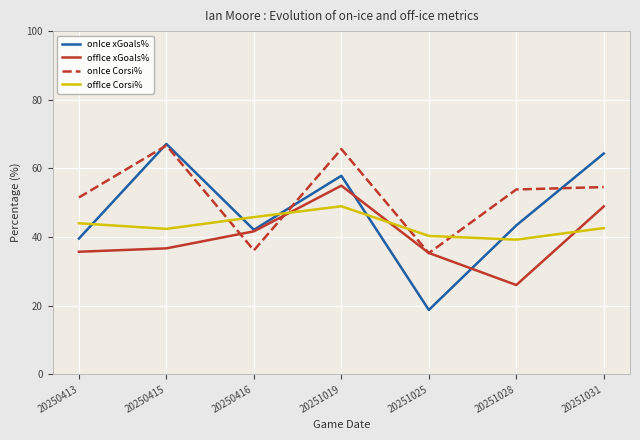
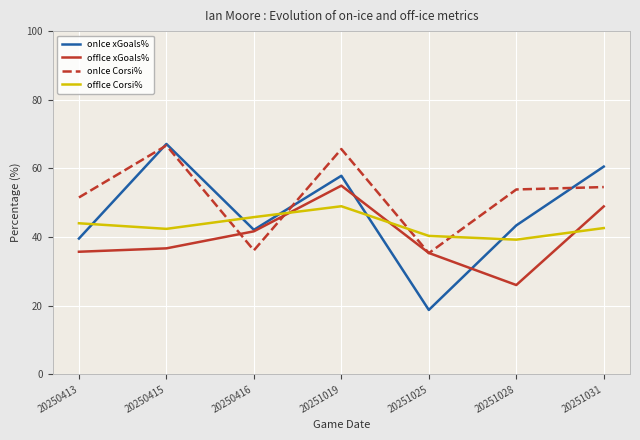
  {
    "onIce xGoals%": {
      "20250413": 40,
      "20251019": 58,
      "20251025": 19,
      "20251028": 43,
-     "20251031": 64
+     "20251031": 61
    },
    "offIce Corsi%": {
      "20250413": 44,
      "20250415": 42,
      "20250416": 46,
      "20251019": 49,
      "20251025": 40,
      "20251028": 39,
      "20251031": 43
    }
  }
